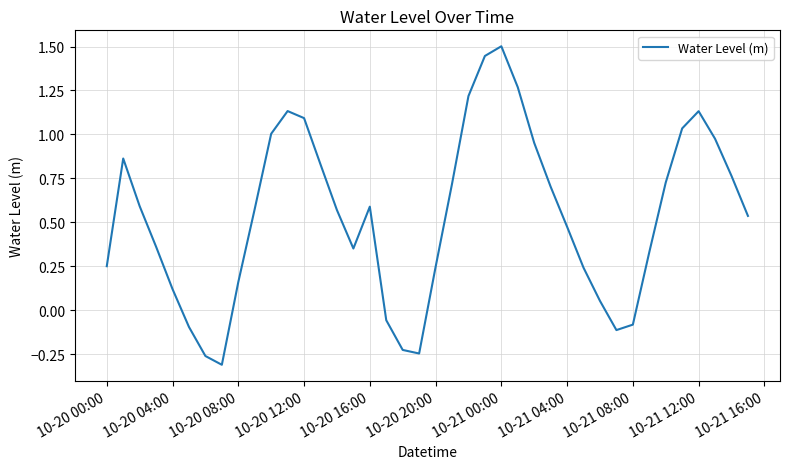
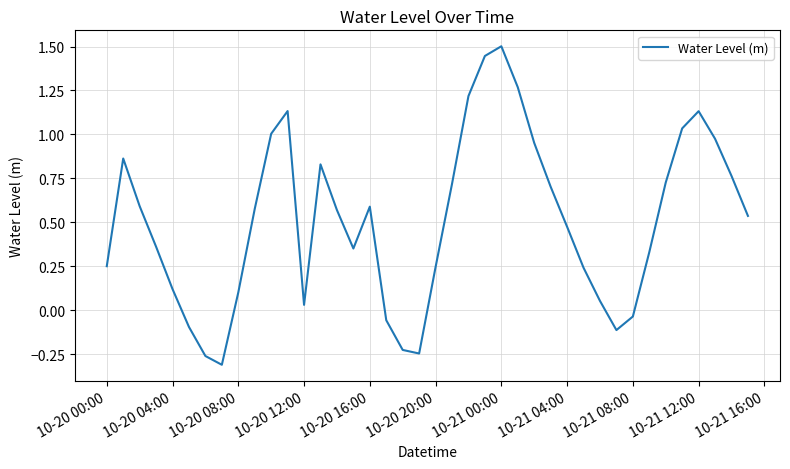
  {
    "10-20 00:00": 0.25,
    "10-20 04:00": 0.12,
-   "10-20 08:00": 0.16,
-   "10-20 12:00": 1.09,
+   "10-20 08:00": 0.10,
+   "10-20 12:00": 0.03,
    "10-20 16:00": 0.59,
    "10-20 20:00": 0.25,
    "10-21 00:00": 1.50,
    "10-21 04:00": 0.47,
-   "10-21 08:00": -0.08,
+   "10-21 08:00": -0.04,
    "10-21 12:00": 1.13
  }
